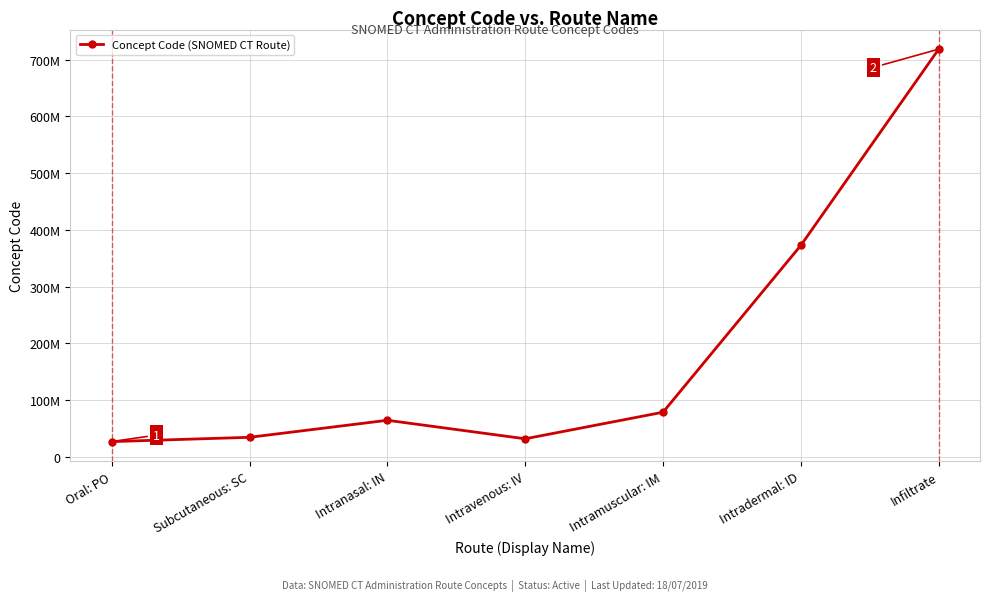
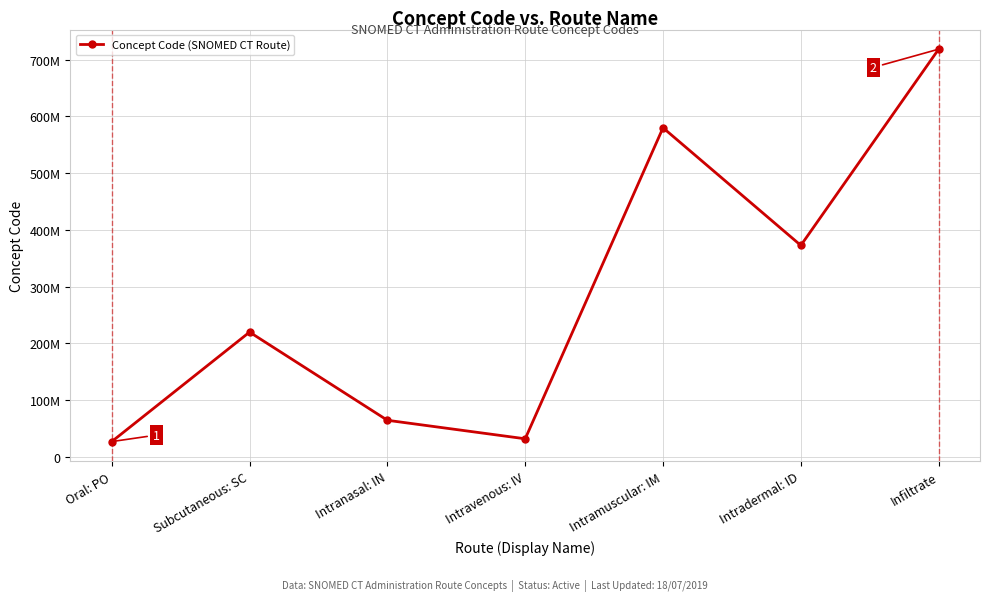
  {
    "Oral: PO": 30000000,
-   "Subcutaneous: SC": 30000000,
+   "Subcutaneous: SC": 220000000,
    "Intranasal: IN": 60000000,
    "Intravenous: IV": 30000000,
-   "Intramuscular: IM": 80000000,
+   "Intramuscular: IM": 580000000,
    "Intradermal: ID": 370000000,
    "Infiltrate": 720000000
  }
